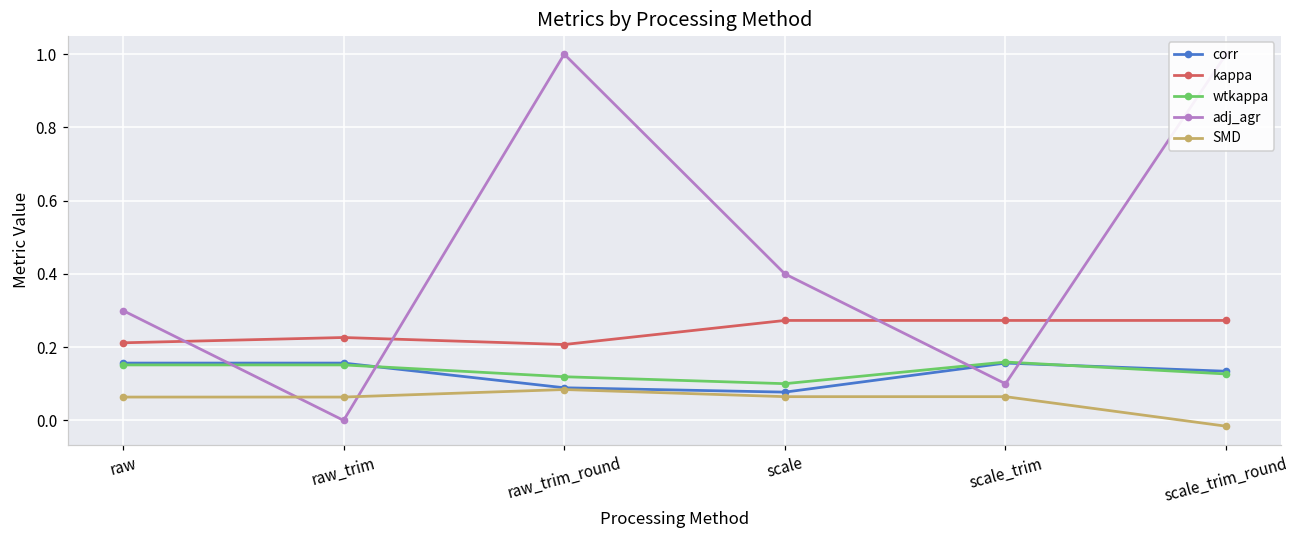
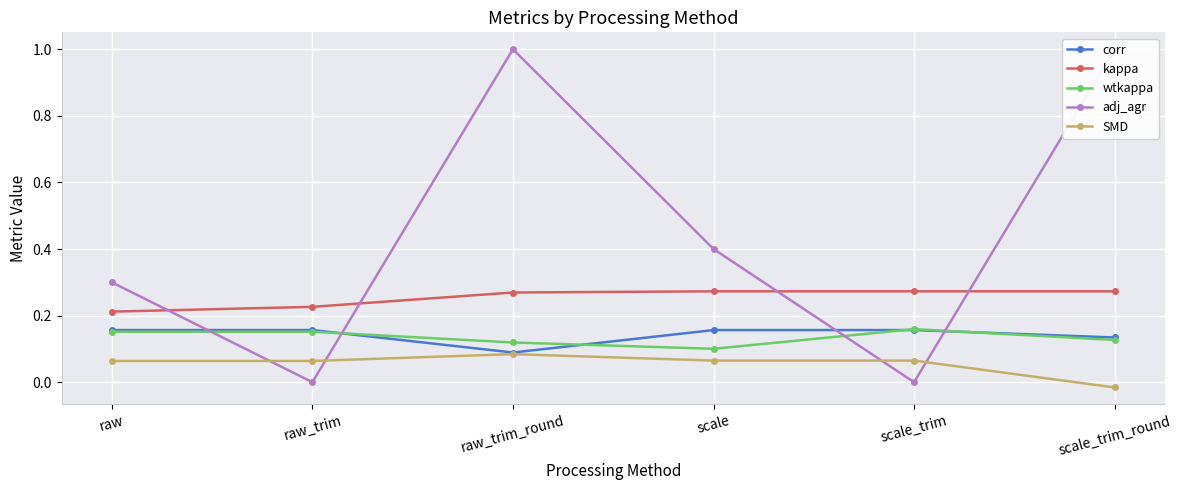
  {
    "corr": {
-     "scale": 0.08
+     "scale": 0.16
    },
    "kappa": {
      "raw": 0.21,
      "raw_trim": 0.23,
-     "raw_trim_round": 0.21,
+     "raw_trim_round": 0.27,
      "scale": 0.27,
      "scale_trim": 0.27,
      "scale_trim_round": 0.27
    },
    "wtkappa": {
      "raw_trim_round": 0.12,
      "scale": 0.10
    },
    "adj_agr": {
      "raw": 0.3,
      "raw_trim": 0.0,
      "raw_trim_round": 1.0,
      "scale": 0.4,
-     "scale_trim": 0.1
+     "scale_trim": 0.0
    },
    "SMD": {
      "raw": 0.06,
      "raw_trim": 0.06,
      "scale": 0.06,
      "scale_trim": 0.06,
      "scale_trim_round": -0.02
    }
  }
